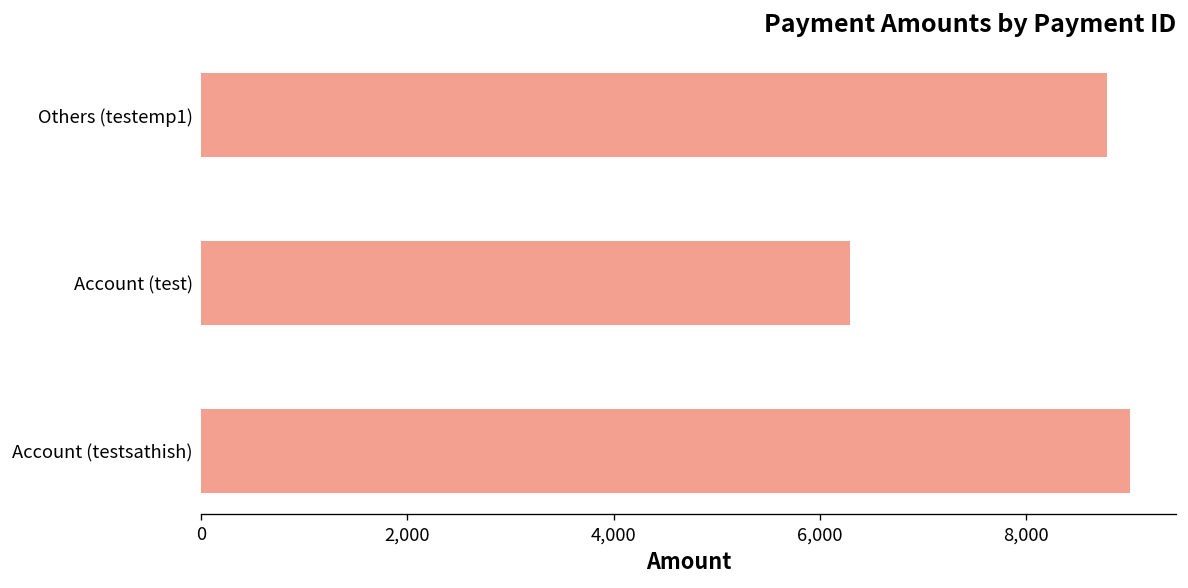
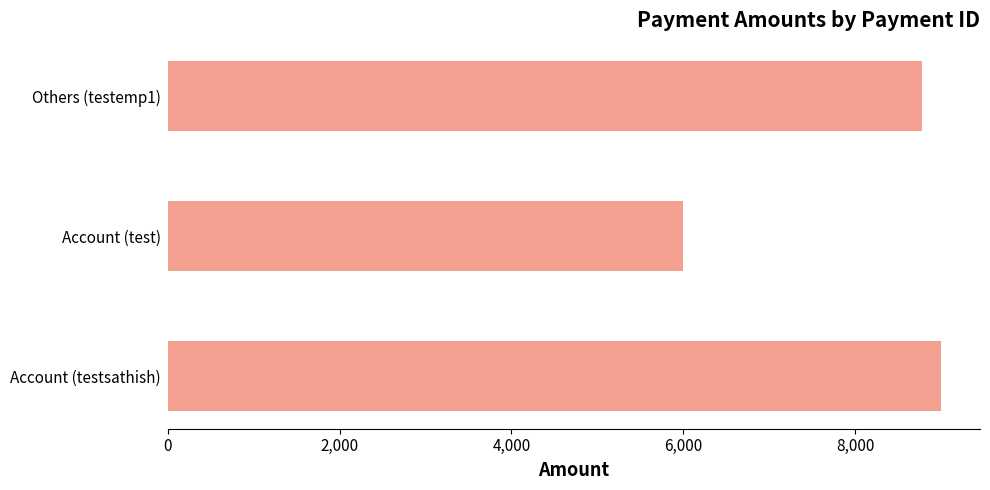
  {
    "Others (testemp1)": "8,800",
-   "Account (test)": "6,300",
+   "Account (test)": "6,000",
    "Account (testsathish)": "9,000"
  }
